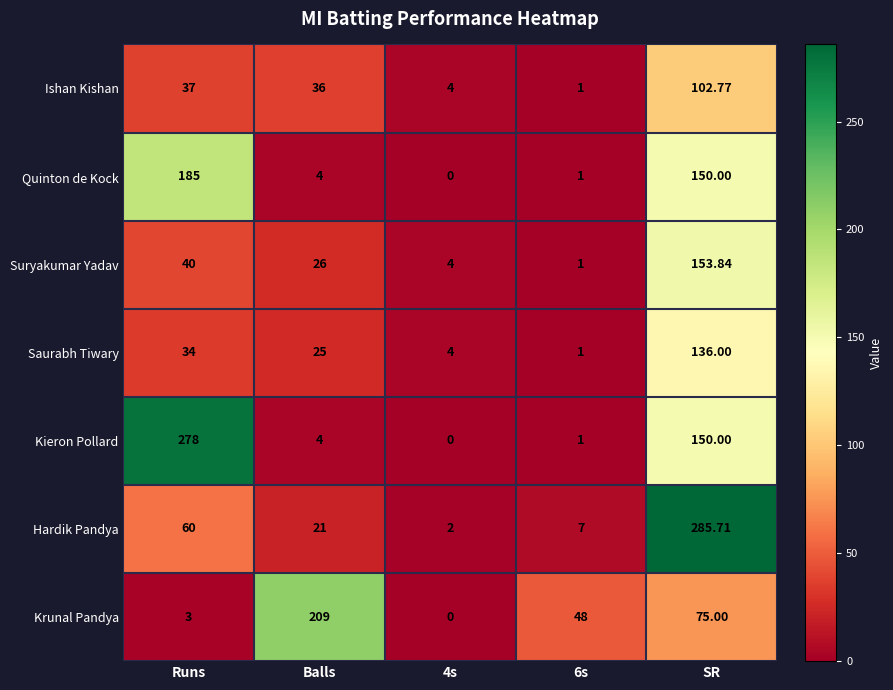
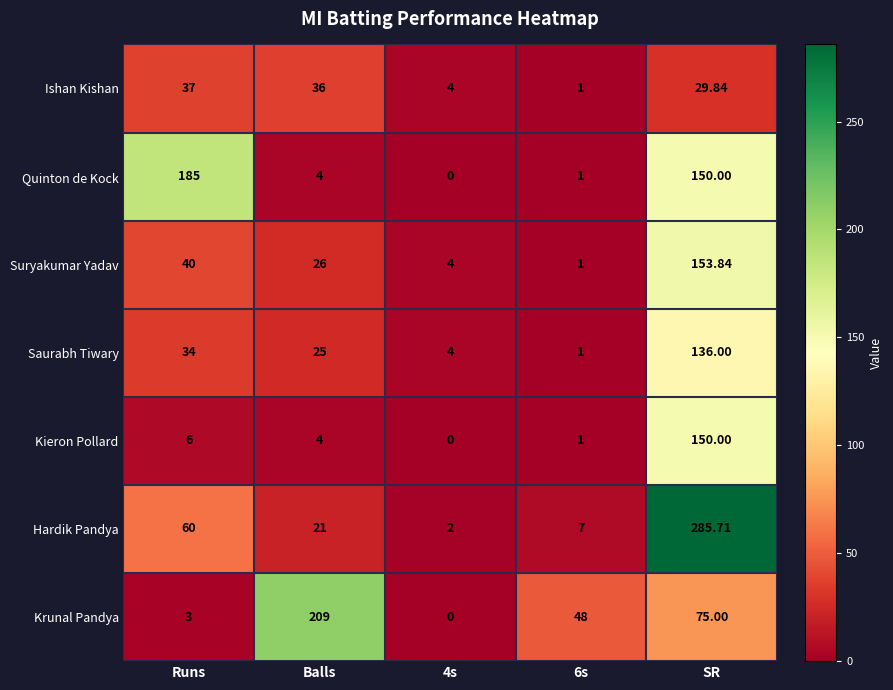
  {
    "Ishan Kishan": {
      "Runs": 37,
      "Balls": 36,
      "4s": 4,
      "6s": 1,
-     "SR": 102.77
+     "SR": 29.84
    },
    "Quinton de Kock": {
      "Runs": 185,
      "Balls": 4,
      "4s": 0,
      "6s": 1,
      "SR": 150.00
    },
    "Suryakumar Yadav": {
      "Runs": 40,
      "Balls": 26,
      "4s": 4,
      "6s": 1,
      "SR": 153.84
    },
    "Saurabh Tiwary": {
      "Runs": 34,
      "Balls": 25,
      "4s": 4,
      "6s": 1,
      "SR": 136.00
    },
    "Kieron Pollard": {
-     "Runs": 278,
+     "Runs": 6,
      "Balls": 4,
      "4s": 0,
      "6s": 1,
      "SR": 150.00
    },
    "Hardik Pandya": {
      "Runs": 60,
      "Balls": 21,
      "4s": 2,
      "6s": 7,
      "SR": 285.71
    },
    "Krunal Pandya": {
      "Runs": 3,
      "Balls": 209,
      "4s": 0,
      "6s": 48,
      "SR": 75.00
    }
  }
